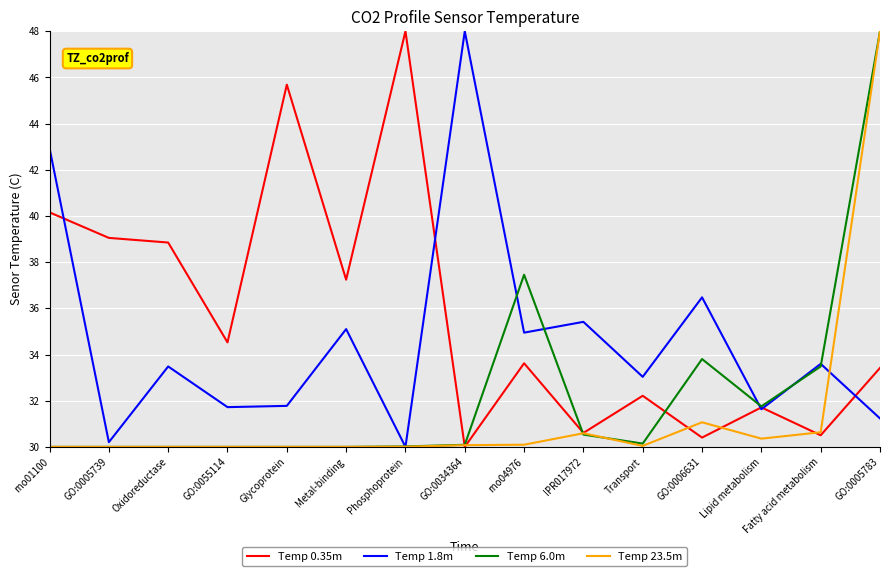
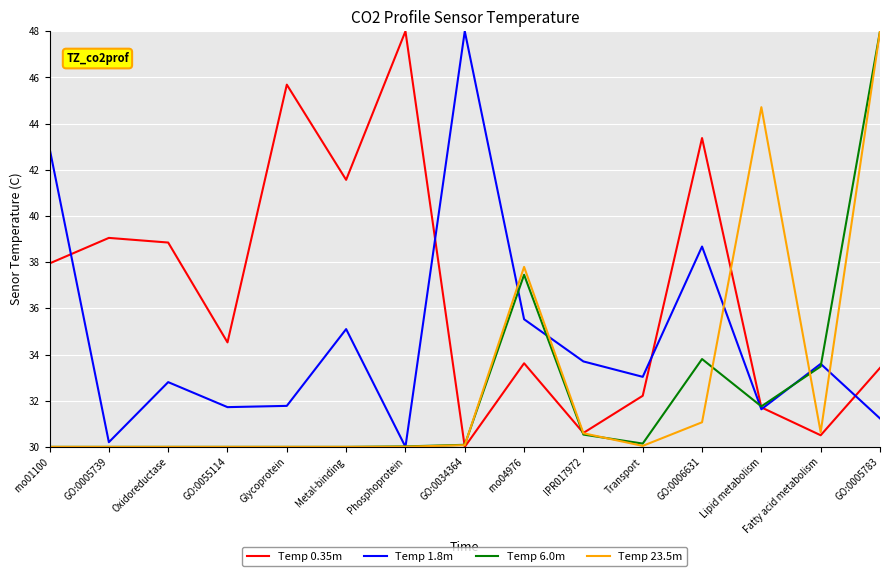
  {
    "Temp 0.35m": {
-     "rno01100": 40.2,
+     "rno01100": 37.9,
      "GO:0005739": 39.1,
      "Oxidoreductase": 38.8,
      "GO:0055114": 34.5,
      "Glycoprotein": 45.7,
-     "Metal-binding": 37.2,
+     "Metal-binding": 41.6,
      "Phosphoprotein": 48.0,
      "rno04976": 33.6,
      "Transport": 32.2,
-     "GO:0006631": 30.4,
+     "GO:0006631": 43.4,
      "Fatty acid metabolism": 30.5,
      "GO:0005783": 33.4
    },
    "Temp 1.8m": {
      "rno01100": 42.9,
      "GO:0005739": 30.2,
-     "Oxidoreductase": 33.5,
+     "Oxidoreductase": 32.8,
      "GO:0055114": 31.7,
      "Glycoprotein": 31.8,
      "Metal-binding": 35.1,
      "GO:0034364": 48.0,
-     "rno04976": 34.9,
-     "IPR017972": 35.4,
+     "rno04976": 35.5,
+     "IPR017972": 33.7,
      "Transport": 33.0,
-     "GO:0006631": 36.5,
+     "GO:0006631": 38.7,
      "Fatty acid metabolism": 33.6,
      "GO:0005783": 31.2
    },
    "Temp 6.0m": {
      "rno04976": 37.5,
      "GO:0006631": 33.8,
      "Fatty acid metabolism": 33.5
    },
    "Temp 23.5m": {
-     "rno04976": 30.1,
+     "rno04976": 37.8,
      "GO:0006631": 31.1,
-     "Lipid metabolism": 30.4,
+     "Lipid metabolism": 44.7,
      "Fatty acid metabolism": 30.6
    }
  }
